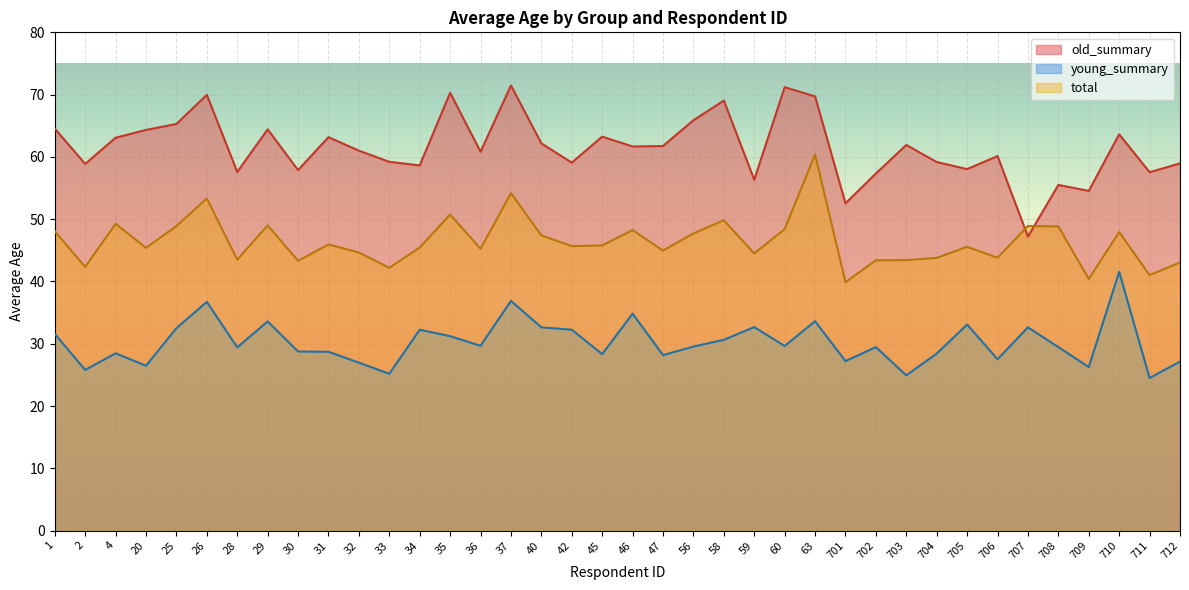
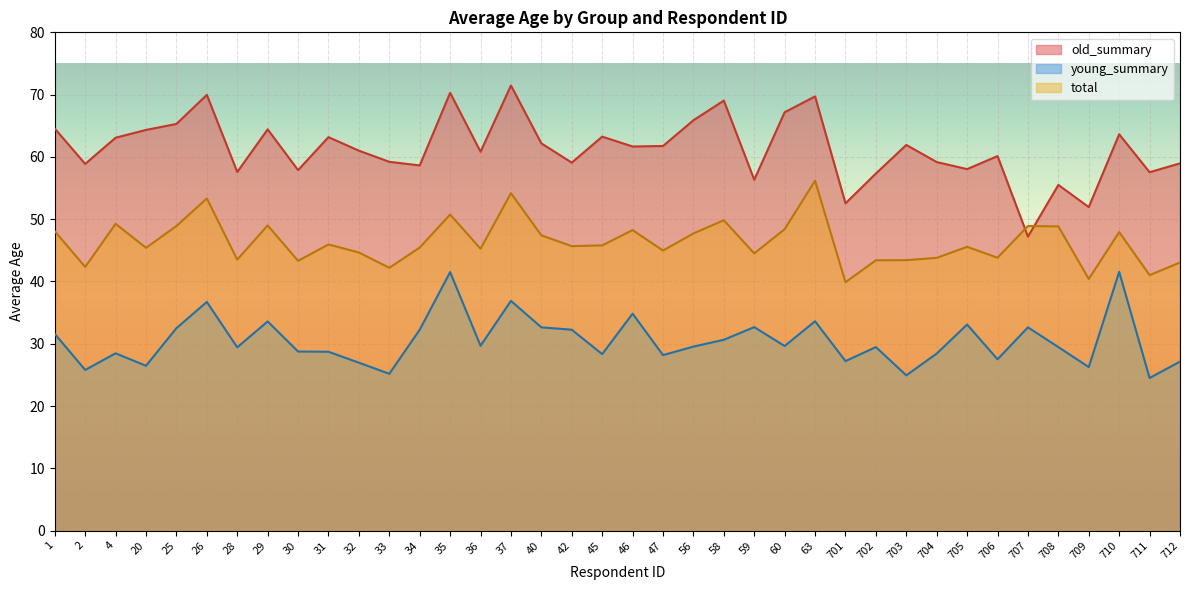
  {
    "old_summary": {
      "1": 65,
      "2": 59,
      "4": 63,
      "20": 64,
      "25": 65,
      "26": 70,
      "28": 58,
      "29": 64,
      "30": 58,
      "31": 63,
      "32": 61,
      "33": 59,
      "34": 59,
      "35": 70,
      "36": 61,
      "37": 71,
      "40": 62,
      "42": 59,
      "45": 63,
      "46": 62,
      "47": 62,
      "56": 66,
      "58": 69,
      "59": 56,
-     "60": 71,
+     "60": 67,
      "63": 70,
      "701": 53,
      "702": 57,
      "703": 62,
      "704": 59,
      "705": 58,
      "706": 60,
      "707": 47,
      "708": 56,
-     "709": 55,
+     "709": 52,
      "710": 64,
      "711": 58,
      "712": 59
    },
    "young_summary": {
      "1": 32,
      "2": 26,
      "4": 28,
      "20": 26,
      "25": 33,
      "26": 37,
      "28": 29,
      "29": 34,
      "30": 29,
      "31": 29,
      "32": 27,
      "33": 25,
      "34": 32,
-     "35": 31,
+     "35": 42,
      "36": 30,
      "37": 37,
      "40": 33,
      "42": 32,
      "45": 28,
      "46": 35,
      "47": 28,
      "56": 30,
      "58": 31,
      "59": 33,
      "60": 30,
      "63": 34,
      "701": 27,
      "702": 29,
      "703": 25,
      "704": 28,
      "705": 33,
      "706": 28,
      "707": 33,
      "708": 29,
      "709": 26,
      "710": 42,
      "711": 25,
      "712": 27
    },
    "total": {
      "1": 48,
      "2": 42,
      "4": 49,
      "20": 45,
      "25": 49,
      "26": 53,
      "28": 44,
      "29": 49,
      "30": 43,
      "31": 46,
      "32": 45,
      "33": 42,
      "34": 45,
      "35": 51,
      "36": 45,
      "37": 54,
      "40": 47,
      "42": 46,
      "45": 46,
      "46": 48,
      "47": 45,
      "56": 48,
      "58": 50,
      "59": 45,
      "60": 48,
-     "63": 60,
+     "63": 56,
      "701": 40,
      "702": 43,
      "703": 43,
      "704": 44,
      "705": 46,
      "706": 44,
      "707": 49,
      "708": 49,
      "709": 40,
      "710": 48,
      "711": 41,
      "712": 43
    }
  }
